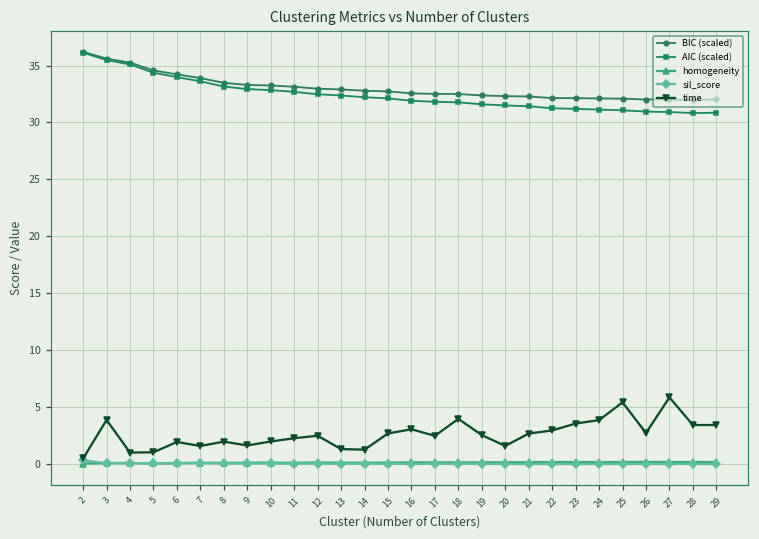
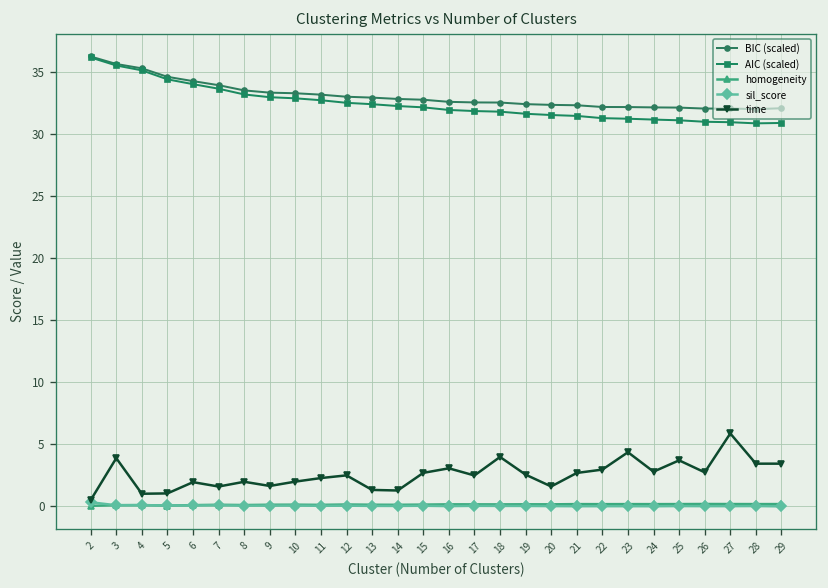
  {
    "time": {
      "3": 3.9,
      "4": 1.0,
      "5": 1.0,
      "6": 1.9,
      "7": 1.6,
      "8": 2.0,
      "9": 1.6,
      "10": 2.0,
      "11": 2.3,
      "12": 2.5,
      "13": 1.3,
      "14": 1.3,
      "15": 2.7,
      "16": 3.0,
      "17": 2.5,
      "18": 4.0,
      "19": 2.5,
      "20": 1.6,
      "21": 2.7,
      "22": 2.9,
-     "23": 3.5,
-     "24": 3.8,
-     "25": 5.4,
+     "23": 4.3,
+     "24": 2.8,
+     "25": 3.7,
      "26": 2.7,
      "27": 5.8,
      "28": 3.4,
      "29": 3.4
    }
  }
